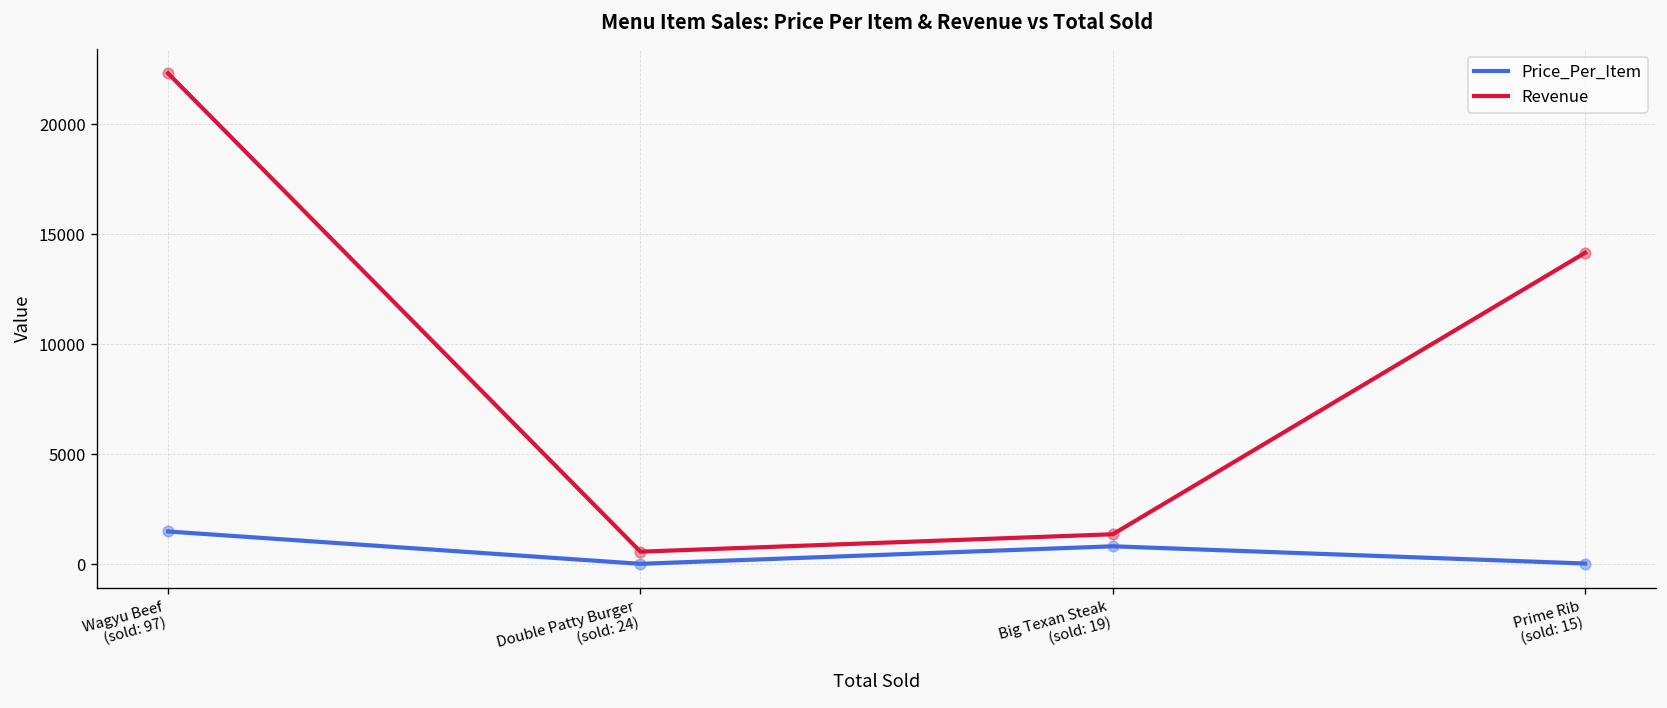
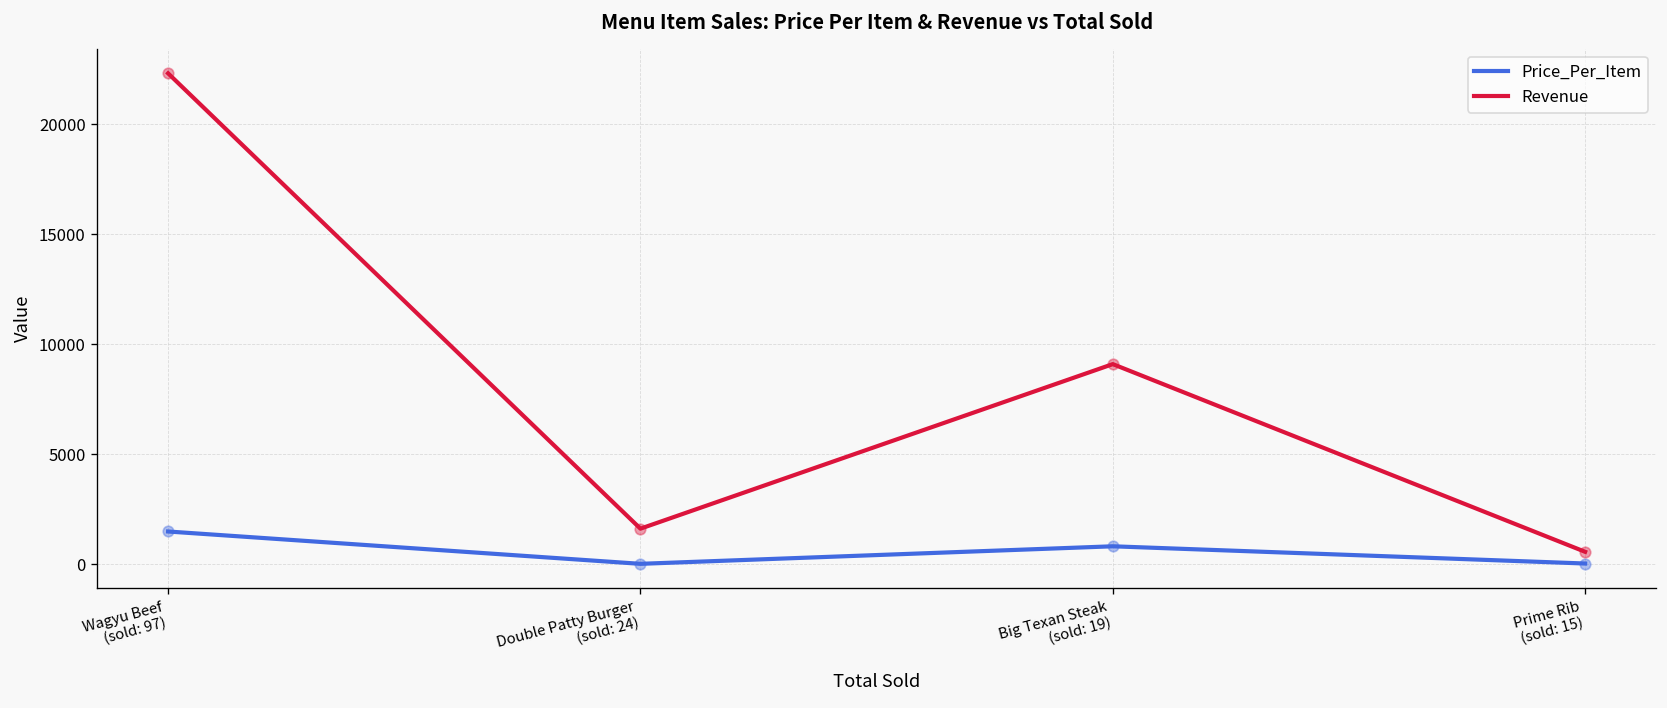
  {
    "Price_Per_Item": {
      "Wagyu Beef (sold: 97)": 1500,
      "Double Patty Burger (sold: 24)": 0,
      "Big Texan Steak (sold: 19)": 800,
      "Prime Rib (sold: 15)": 0
    },
    "Revenue": {
      "Wagyu Beef (sold: 97)": 22300,
-     "Double Patty Burger (sold: 24)": 600,
-     "Big Texan Steak (sold: 19)": 1400,
-     "Prime Rib (sold: 15)": 14200
+     "Double Patty Burger (sold: 24)": 1600,
+     "Big Texan Steak (sold: 19)": 9100,
+     "Prime Rib (sold: 15)": 600
    }
  }
